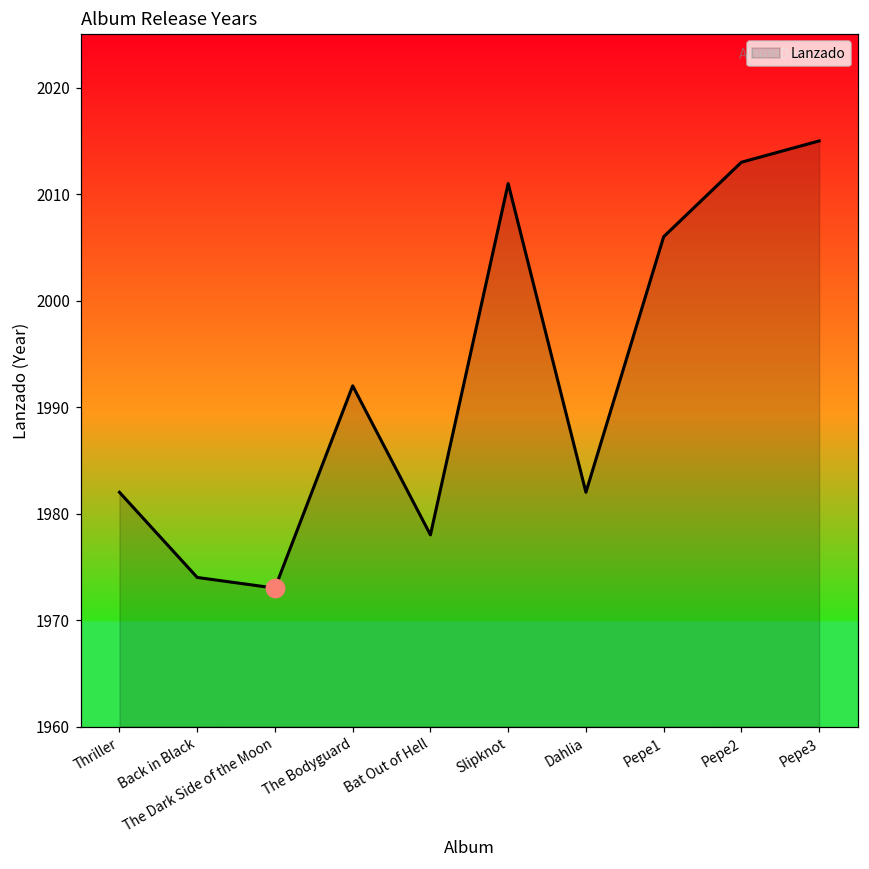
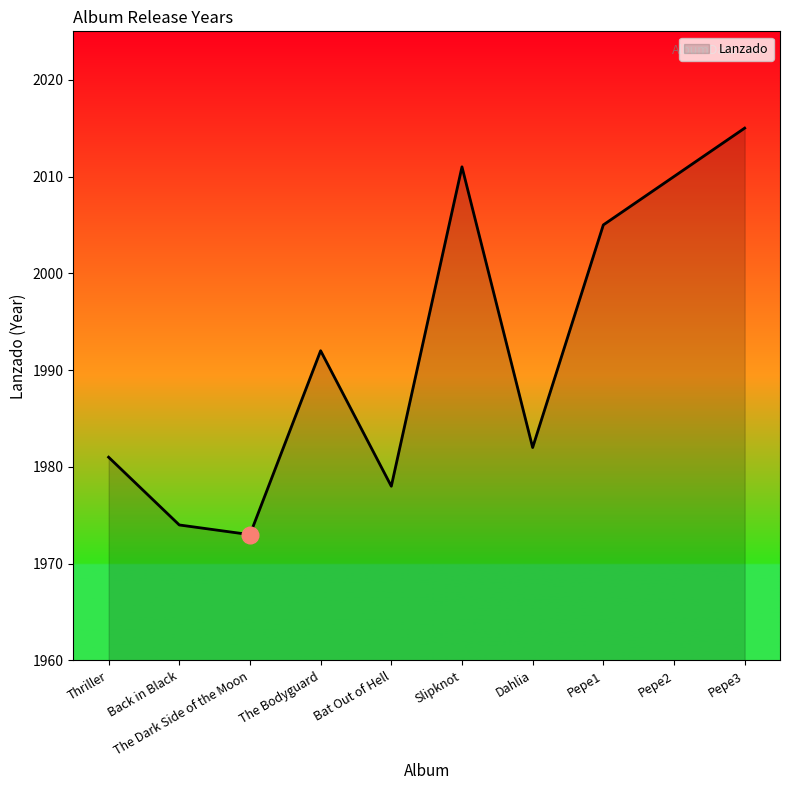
  {
    "Lanzado": {
-     "Thriller": 1982,
+     "Thriller": 1981,
      "Back in Black": 1974,
      "The Bodyguard": 1992,
      "Bat Out of Hell": 1978,
      "Slipknot": 2011,
      "Dahlia": 1982,
-     "Pepe1": 2006,
-     "Pepe2": 2013,
+     "Pepe1": 2005,
+     "Pepe2": 2010,
      "Pepe3": 2015
    }
  }
